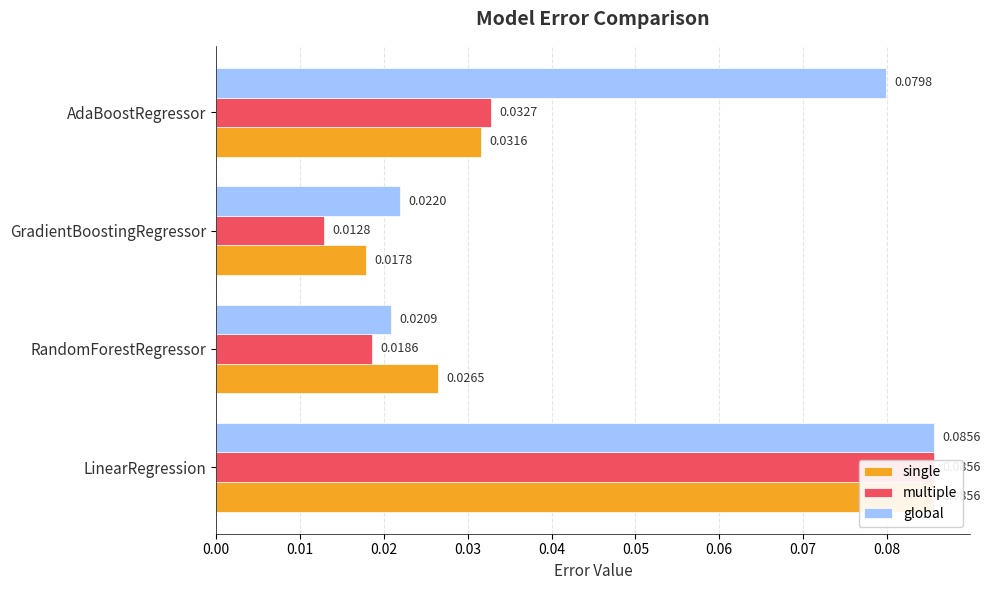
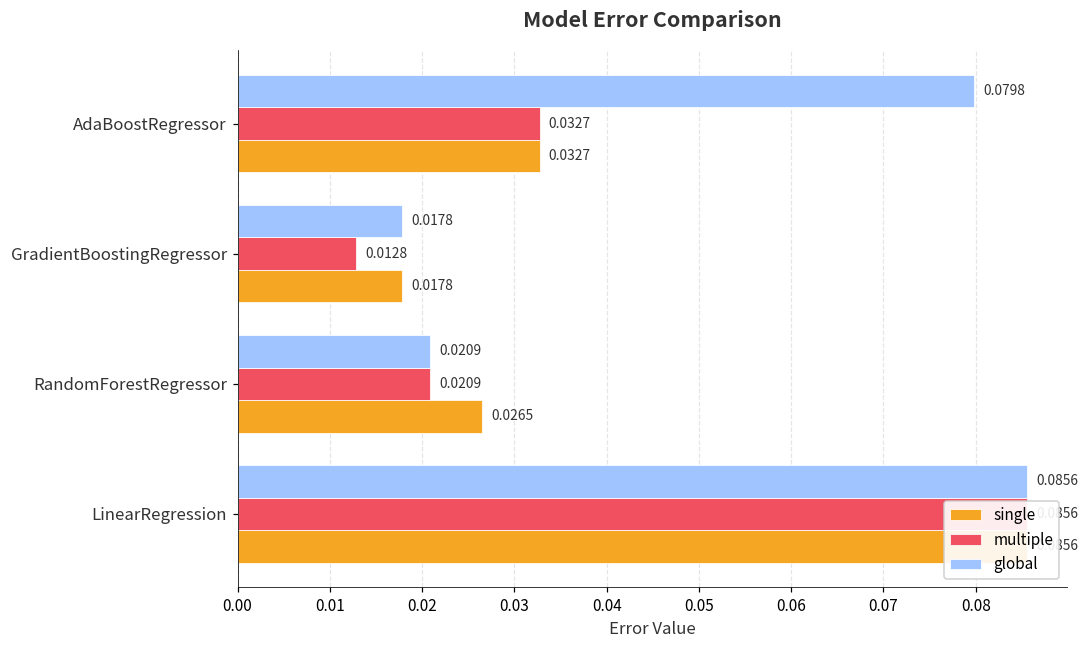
  {
    "single": {
-     "AdaBoostRegressor": 0.0316,
+     "AdaBoostRegressor": 0.0327,
      "GradientBoostingRegressor": 0.0178,
      "RandomForestRegressor": 0.0265
    },
    "multiple": {
      "AdaBoostRegressor": 0.0327,
      "GradientBoostingRegressor": 0.0128,
-     "RandomForestRegressor": 0.0186
+     "RandomForestRegressor": 0.0209
    },
    "global": {
      "AdaBoostRegressor": 0.0798,
-     "GradientBoostingRegressor": 0.0220,
+     "GradientBoostingRegressor": 0.0178,
      "RandomForestRegressor": 0.0209,
      "LinearRegression": 0.0856
    }
  }
